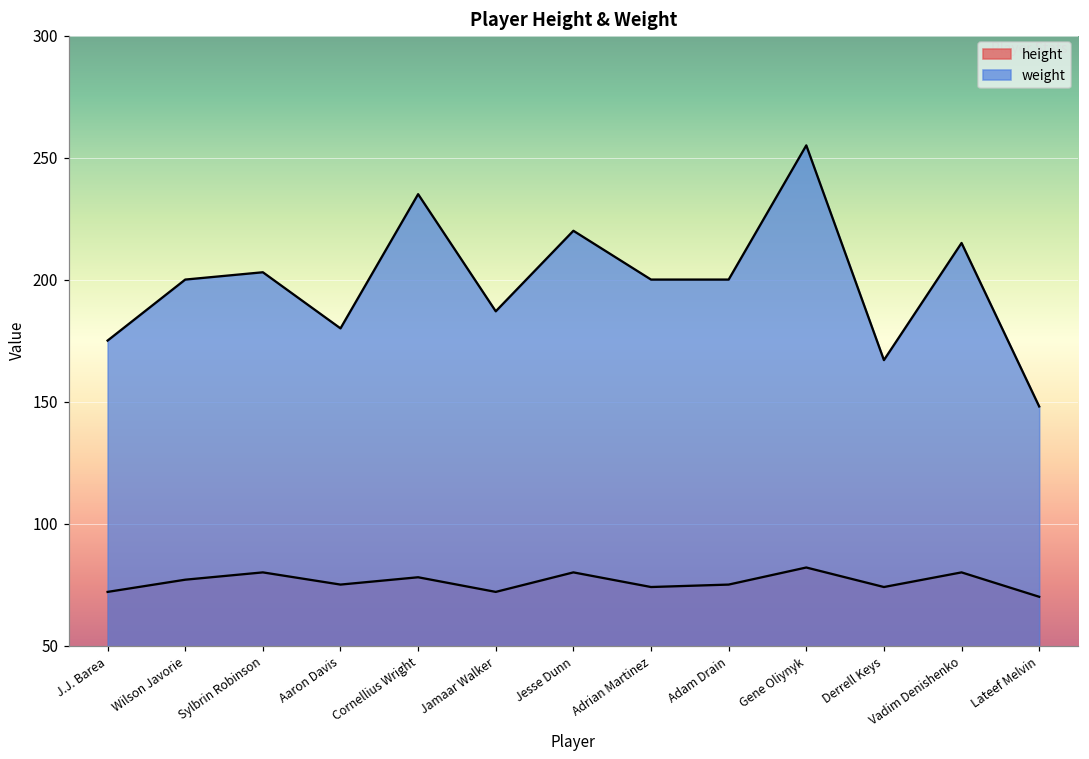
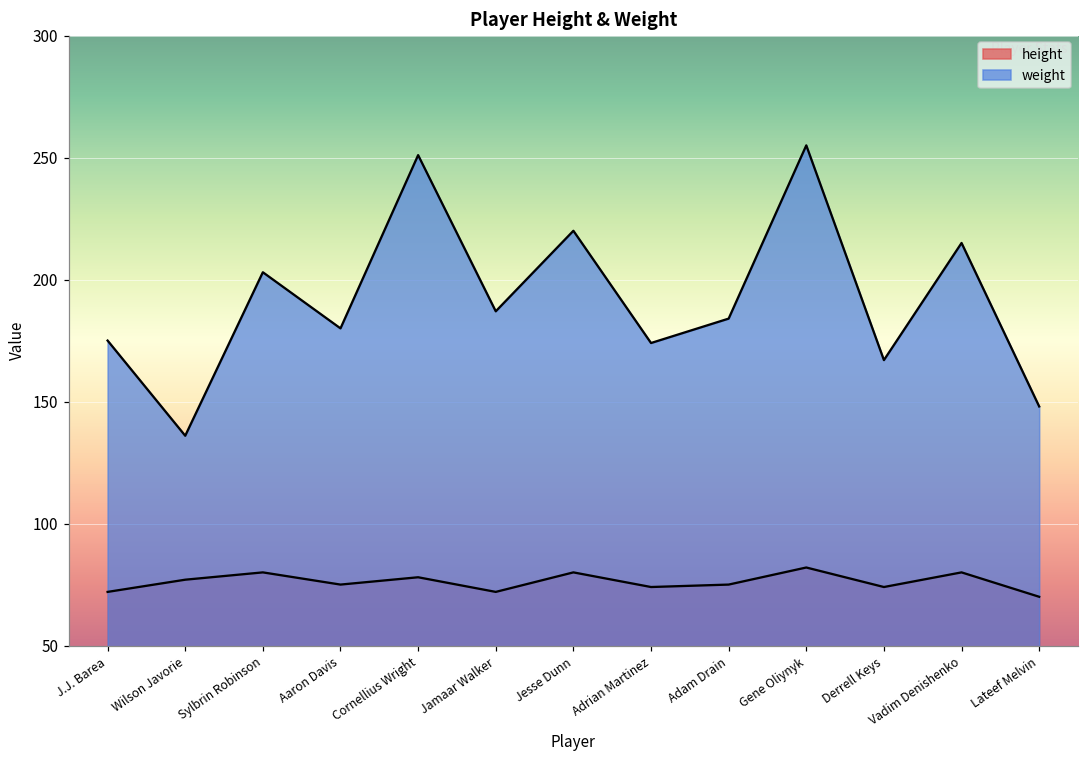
  {
    "height": {
      "J.J. Barea": 72,
      "Wilson Javorie": 77,
      "Sylbrin Robinson": 80,
      "Aaron Davis": 75,
      "Cornellius Wright": 78,
      "Jamaar Walker": 72,
      "Jesse Dunn": 80,
      "Adrian Martinez": 74,
      "Adam Drain": 75,
      "Gene Oliynyk": 82,
      "Derrell Keys": 74,
      "Vadim Denishenko": 80,
      "Lateef Melvin": 70
    },
    "weight": {
      "J.J. Barea": 175,
-     "Wilson Javorie": 200,
+     "Wilson Javorie": 136,
      "Sylbrin Robinson": 203,
      "Aaron Davis": 180,
-     "Cornellius Wright": 235,
+     "Cornellius Wright": 251,
      "Jamaar Walker": 187,
      "Jesse Dunn": 220,
-     "Adrian Martinez": 200,
-     "Adam Drain": 200,
+     "Adrian Martinez": 174,
+     "Adam Drain": 184,
      "Gene Oliynyk": 255,
      "Derrell Keys": 167,
      "Vadim Denishenko": 215,
      "Lateef Melvin": 148
    }
  }
